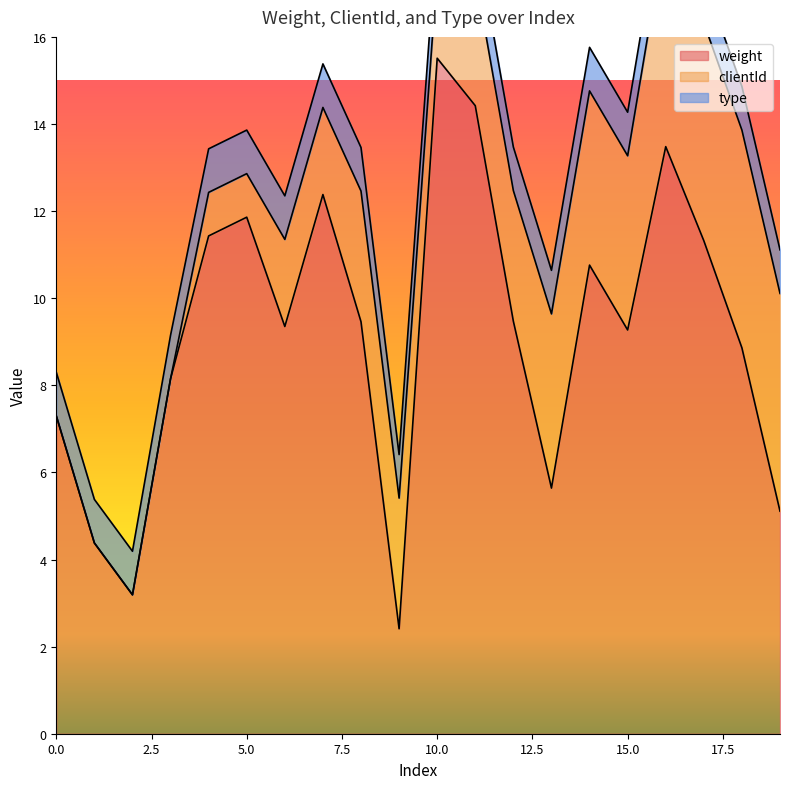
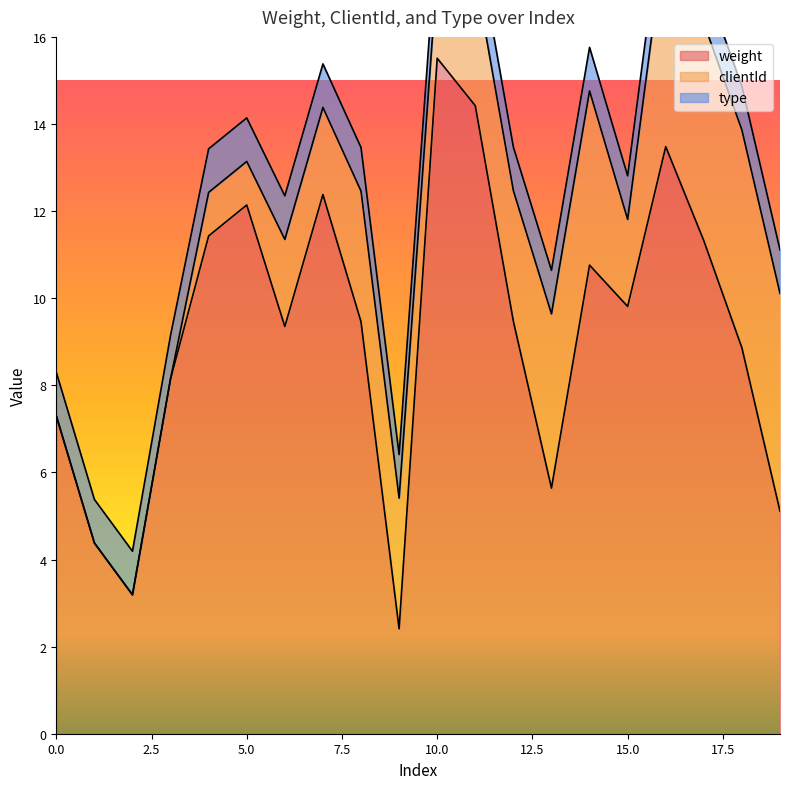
  {
    "weight": {
-     "5.0": 11.9,
+     "5.0": 12.1,
      "10.0": 15.5,
-     "15.0": 9.3
+     "15.0": 9.8
    },
    "clientId": {
      "5.0": 1,
-     "15.0": 4
+     "15.0": 2
    },
    "type": {
      "0.0": 1.0,
      "5.0": 1.0,
      "15.0": 1.0
    }
  }
